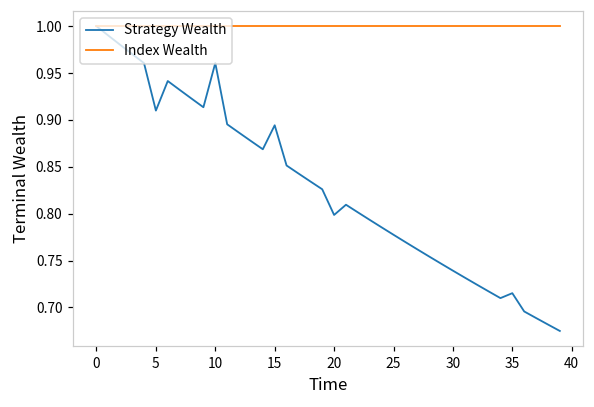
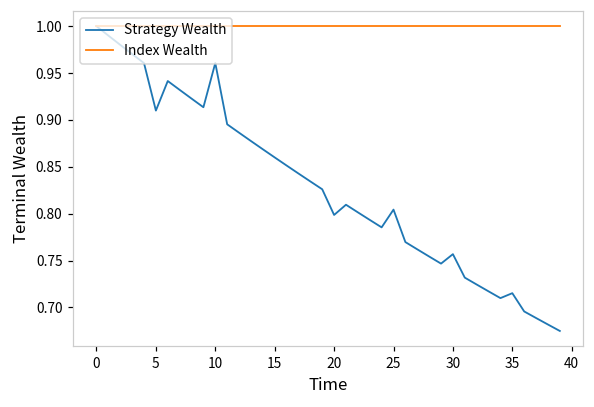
  {
    "Strategy Wealth": {
      "5": 0.91,
-     "15": 0.89,
+     "15": 0.86,
      "20": 0.80,
-     "25": 0.78,
-     "30": 0.74,
+     "25": 0.80,
+     "30": 0.76,
      "35": 0.72
    },
    "Index Wealth": {
      "15": 1.00,
      "20": 1.00,
      "25": 1.00,
      "30": 1.00,
      "35": 1.00
    }
  }
